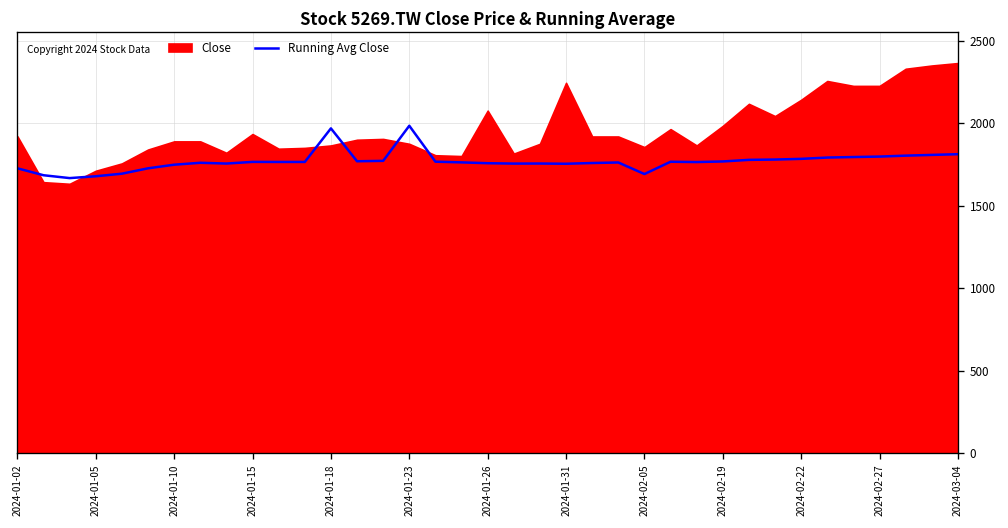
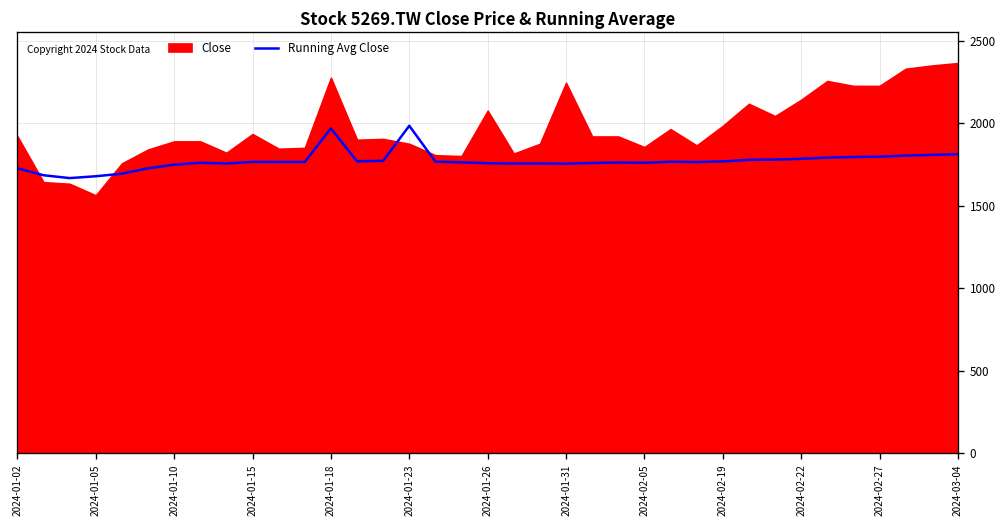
  {
    "Running Avg Close": {
      "2024-01-02": 1730,
      "2024-01-05": 1680,
      "2024-01-10": 1750,
      "2024-01-15": 1760,
      "2024-01-18": 1970,
      "2024-01-23": 1980,
      "2024-01-26": 1760,
      "2024-01-31": 1750,
-     "2024-02-05": 1690,
+     "2024-02-05": 1760,
      "2024-02-19": 1770,
      "2024-02-22": 1780,
      "2024-02-27": 1800,
      "2024-03-04": 1810
    },
    "Close": {
      "2024-01-02": 1920,
-     "2024-01-05": 1710,
+     "2024-01-05": 1560,
      "2024-01-10": 1890,
      "2024-01-15": 1930,
-     "2024-01-18": 1860,
+     "2024-01-18": 2270,
      "2024-01-23": 1870,
      "2024-01-26": 2070,
      "2024-01-31": 2240,
      "2024-02-05": 1850,
      "2024-02-19": 1980,
      "2024-02-22": 2140,
      "2024-02-27": 2220,
      "2024-03-04": 2360
    }
  }
